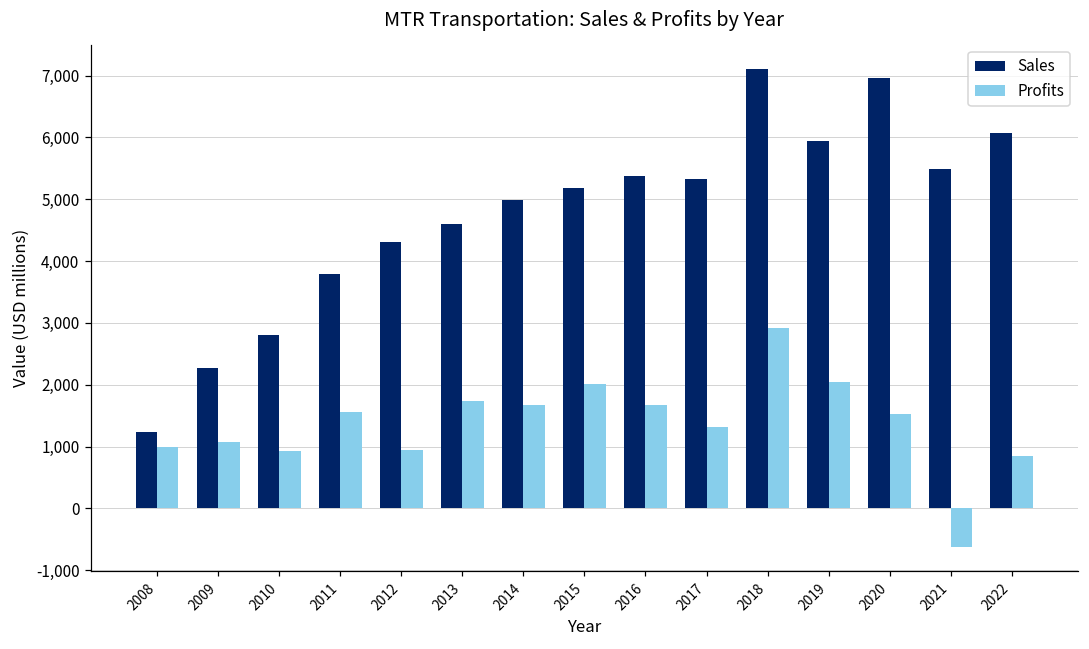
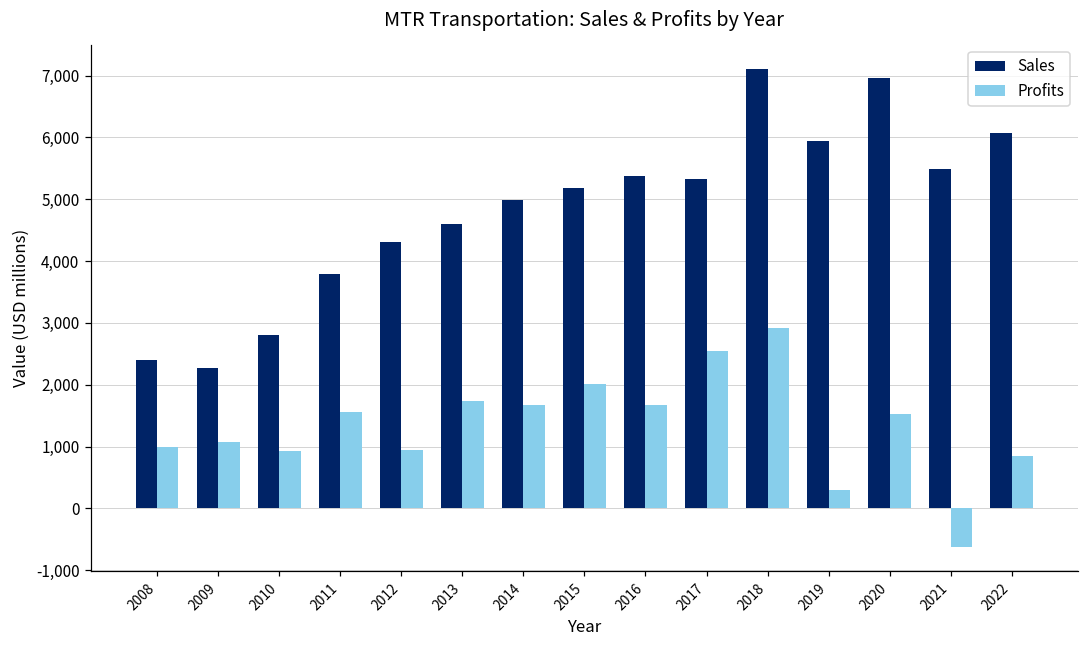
  {
    "Sales": {
-     "2008": "1,200",
+     "2008": "2,400",
      "2009": "2,300",
      "2010": "2,800",
      "2011": "3,800",
      "2012": "4,300",
      "2013": "4,600",
      "2014": "5,000",
      "2015": "5,200",
      "2016": "5,400",
      "2017": "5,300",
      "2018": "7,100",
      "2019": "5,900",
      "2020": "7,000",
      "2021": "5,500",
      "2022": "6,100"
    },
    "Profits": {
      "2008": "1,000",
      "2009": "1,100",
      "2010": "900",
      "2011": "1,600",
      "2012": "900",
      "2013": "1,700",
      "2014": "1,700",
      "2015": "2,000",
      "2016": "1,700",
-     "2017": "1,300",
+     "2017": "2,500",
      "2018": "2,900",
-     "2019": "2,000",
+     "2019": "300",
      "2020": "1,500",
      "2021": "-600",
      "2022": "800"
    }
  }
